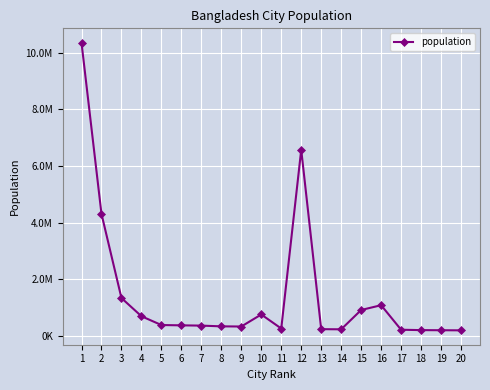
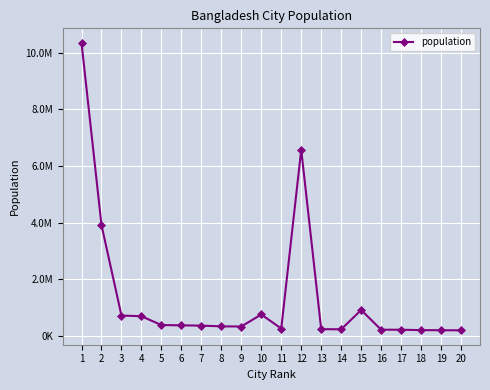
  {
    "1": 10400000,
-   "2": 4300000,
-   "3": 1300000,
+   "2": 3900000,
+   "3": 700000,
    "4": 700000,
    "5": 400000,
    "6": 400000,
    "7": 400000,
    "8": 300000,
    "9": 300000,
    "10": 800000,
    "11": 300000,
    "12": 6600000,
    "13": 200000,
    "14": 200000,
    "15": 900000,
-   "16": 1100000,
+   "16": 200000,
    "17": 200000,
    "18": 200000,
    "19": 200000,
    "20": 200000
  }
